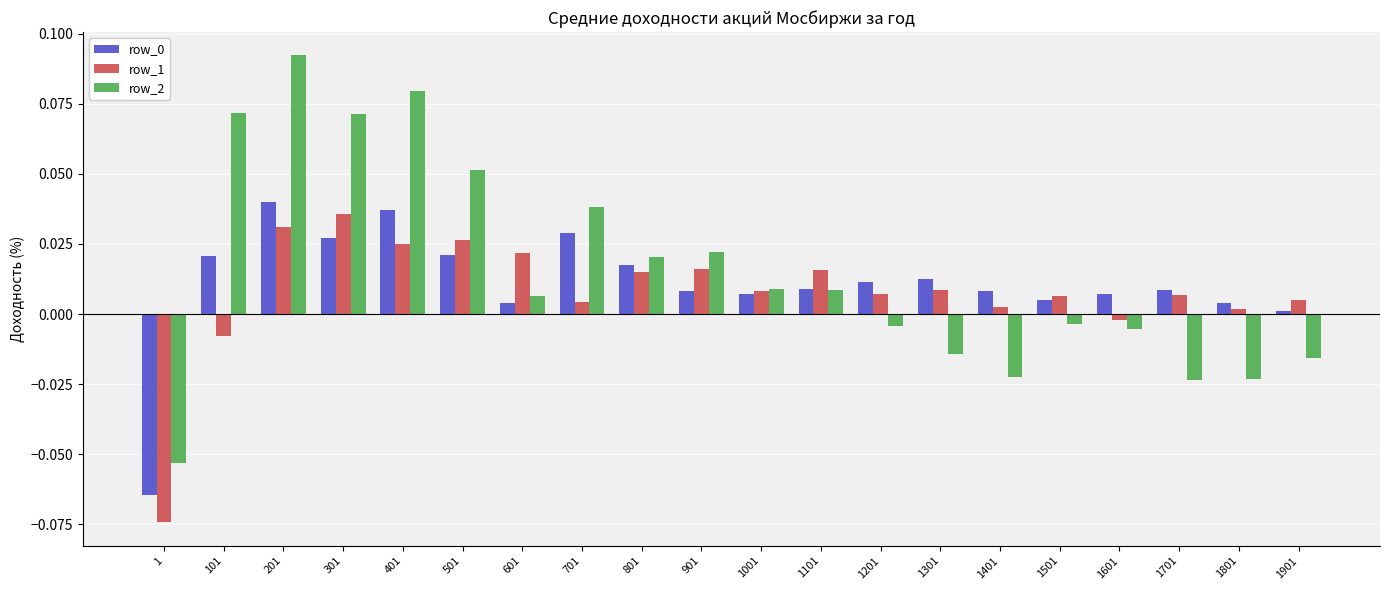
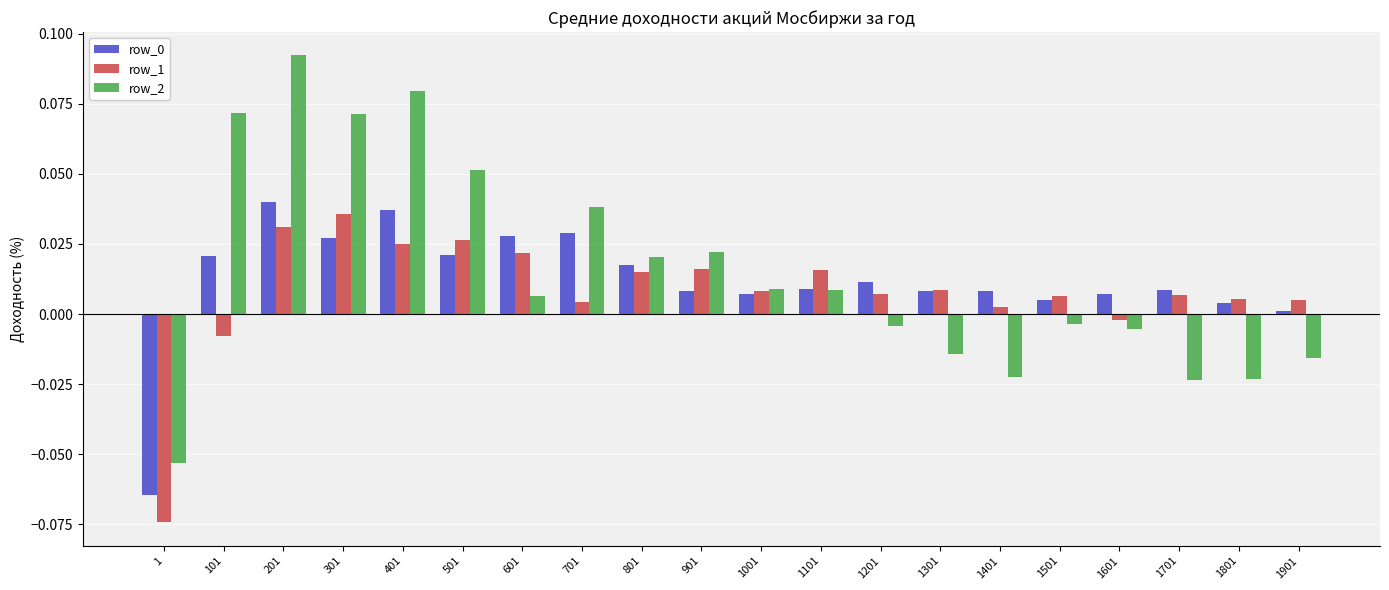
  {
    "row_0": {
      "1": -0.065,
      "101": 0.021,
      "201": 0.040,
      "301": 0.027,
      "401": 0.037,
      "501": 0.021,
-     "601": 0.004,
+     "601": 0.028,
      "701": 0.029,
      "801": 0.018,
      "901": 0.008,
      "1001": 0.007,
      "1101": 0.009,
      "1201": 0.011,
-     "1301": 0.012,
+     "1301": 0.008,
      "1401": 0.008,
      "1501": 0.005,
      "1601": 0.007,
      "1701": 0.009,
      "1801": 0.004,
      "1901": 0.001
    },
    "row_1": {
      "1": -0.074,
      "101": -0.008,
      "201": 0.031,
      "301": 0.036,
      "401": 0.025,
      "501": 0.027,
      "601": 0.022,
      "701": 0.004,
      "801": 0.015,
      "901": 0.016,
      "1001": 0.008,
      "1101": 0.016,
      "1201": 0.007,
      "1301": 0.009,
      "1401": 0.003,
      "1501": 0.007,
      "1601": -0.002,
      "1701": 0.007,
-     "1801": 0.002,
+     "1801": 0.005,
      "1901": 0.005
    },
    "row_2": {
      "1": -0.053,
      "101": 0.072,
      "201": 0.092,
      "301": 0.071,
      "401": 0.079,
      "501": 0.051,
      "601": 0.007,
      "701": 0.038,
      "801": 0.020,
      "901": 0.022,
      "1001": 0.009,
      "1101": 0.008,
      "1201": -0.004,
      "1301": -0.014,
      "1401": -0.022,
      "1501": -0.003,
      "1601": -0.005,
      "1701": -0.024,
      "1801": -0.023,
      "1901": -0.016
    }
  }
